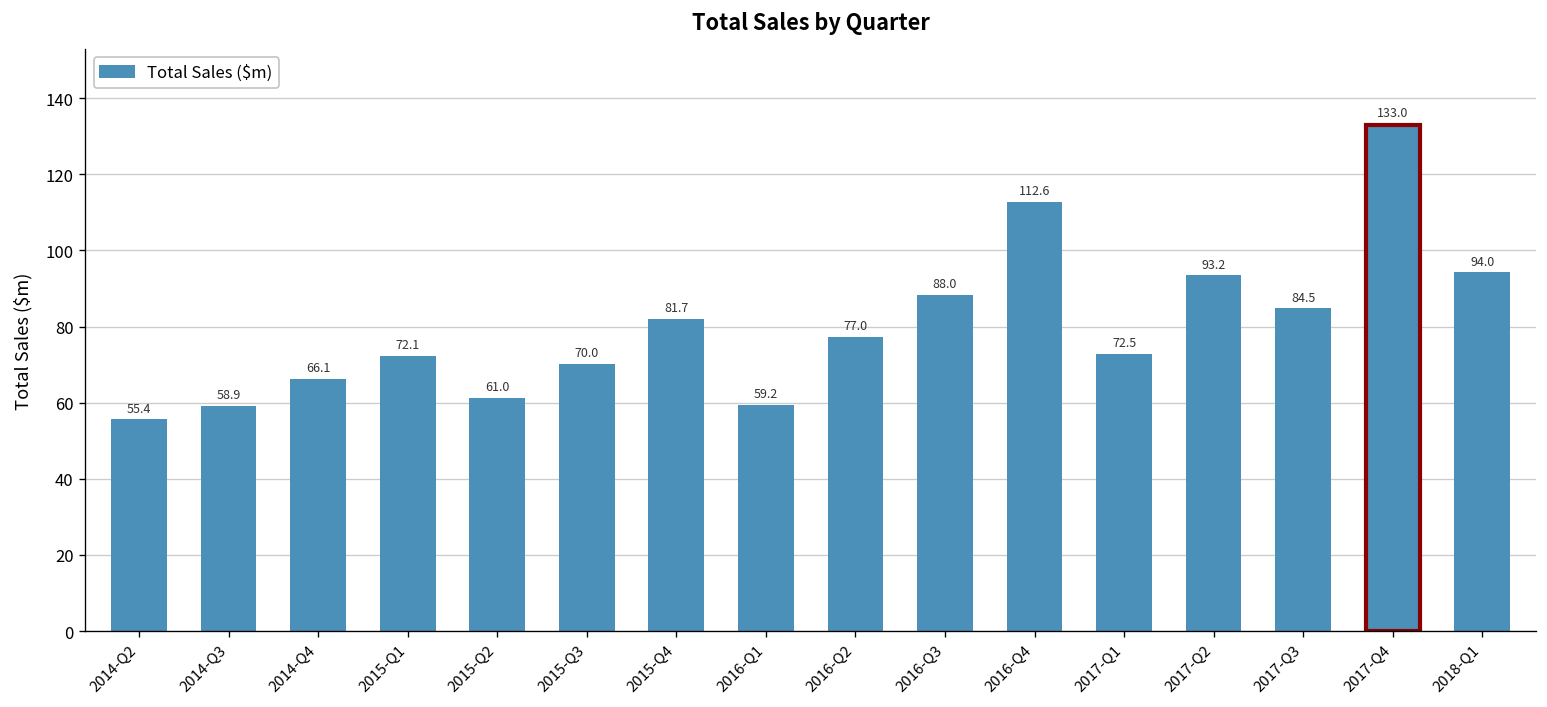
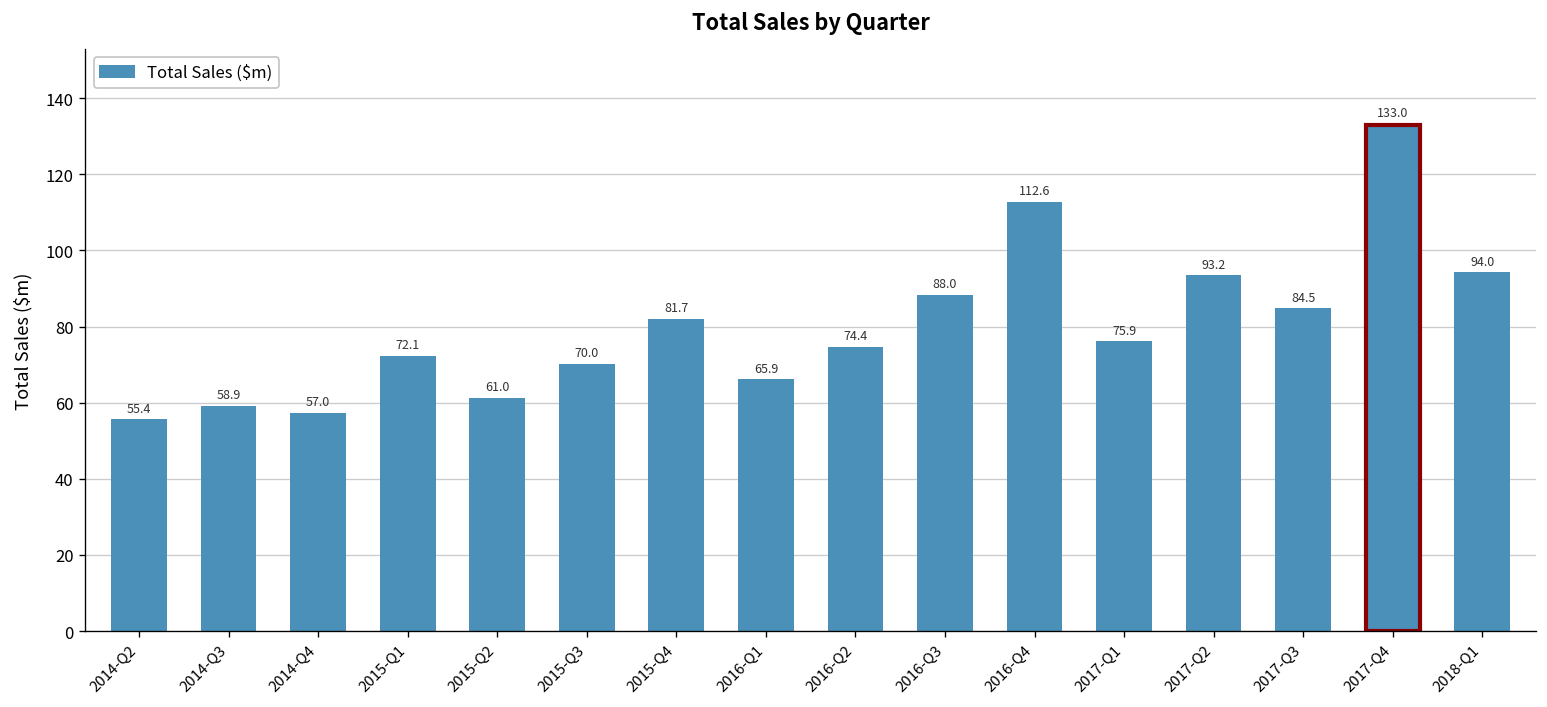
  {
    "2014-Q2": 55.4,
    "2014-Q3": 58.9,
-   "2014-Q4": 66.1,
+   "2014-Q4": 57.0,
    "2015-Q1": 72.1,
    "2015-Q2": 61.0,
    "2015-Q3": 70.0,
    "2015-Q4": 81.7,
-   "2016-Q1": 59.2,
-   "2016-Q2": 77.0,
+   "2016-Q1": 65.9,
+   "2016-Q2": 74.4,
    "2016-Q3": 88.0,
    "2016-Q4": 112.6,
-   "2017-Q1": 72.5,
+   "2017-Q1": 75.9,
    "2017-Q2": 93.2,
    "2017-Q3": 84.5,
    "2017-Q4": 133.0,
    "2018-Q1": 94.0
  }
